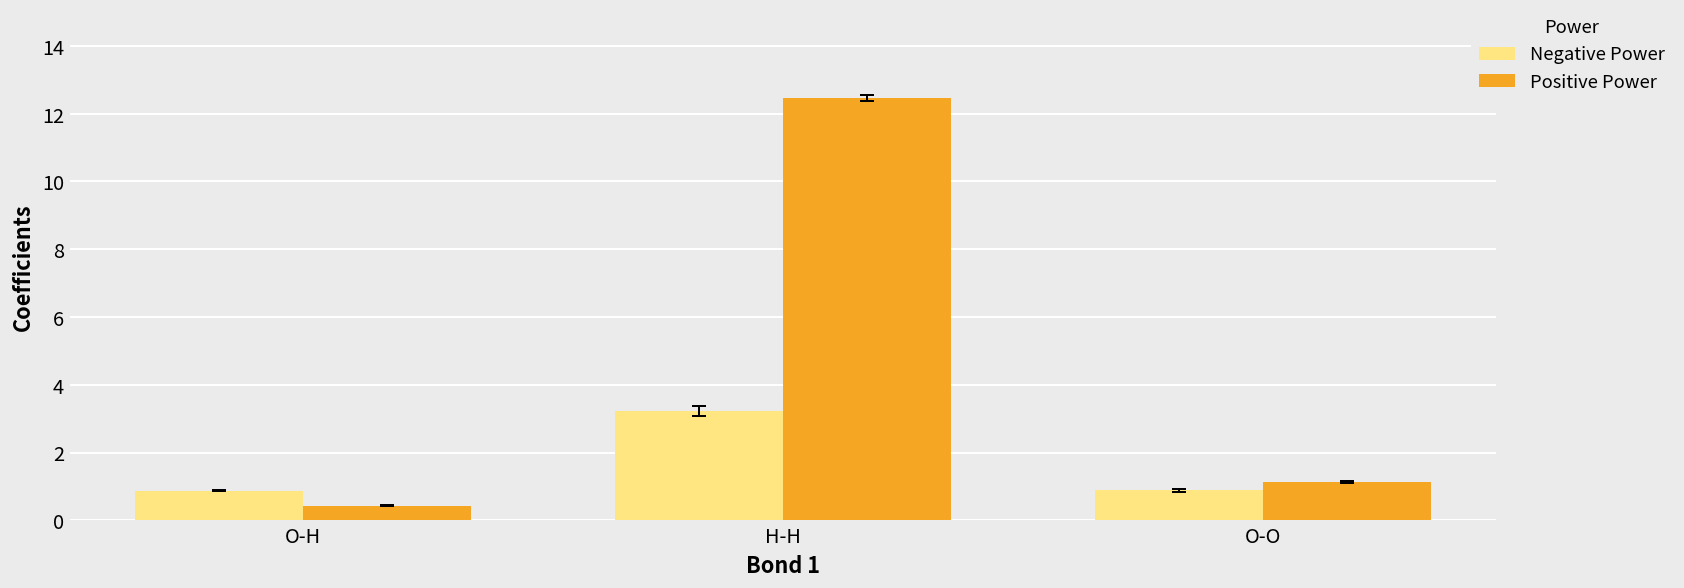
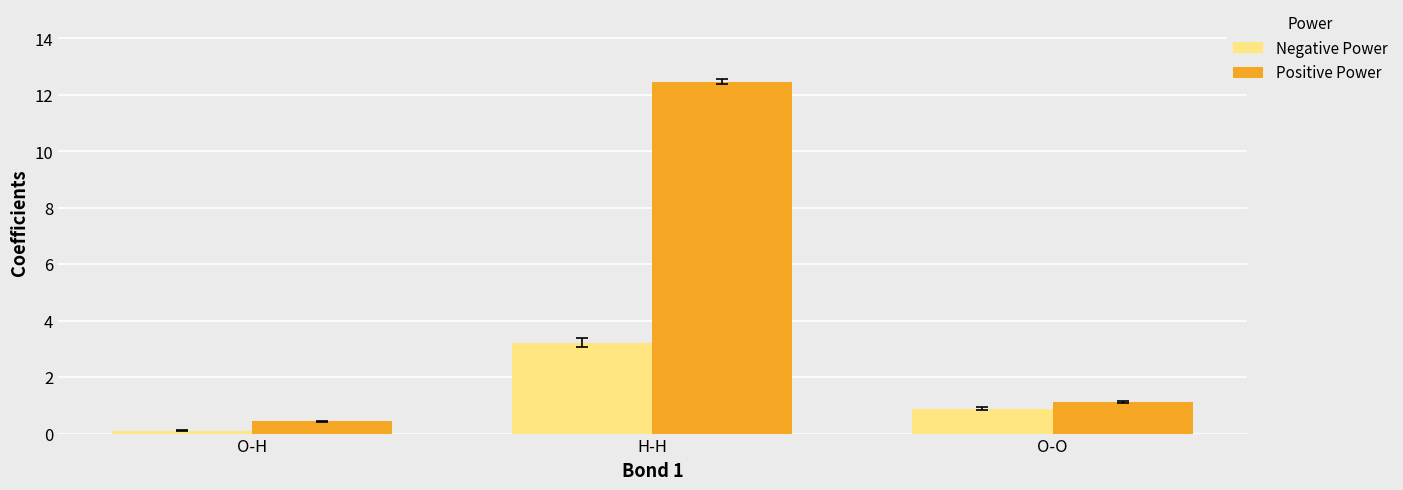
  {
    "Negative Power": {
-     "O-H": 0.9,
+     "O-H": 0.1,
      "H-H": 3.2,
      "O-O": 0.9
    },
    "Positive Power": {
      "O-H": 0.4,
      "H-H": 12.5,
      "O-O": 1.1
    }
  }
